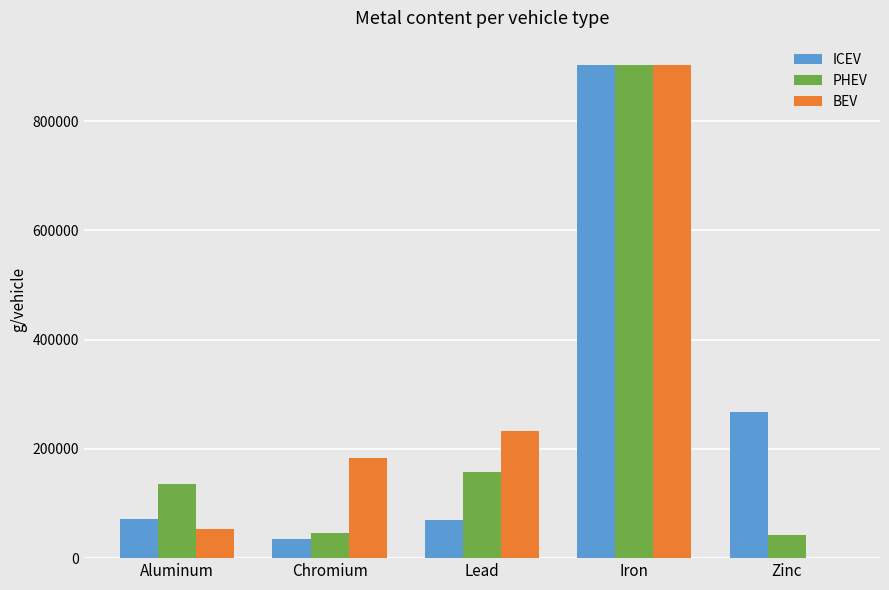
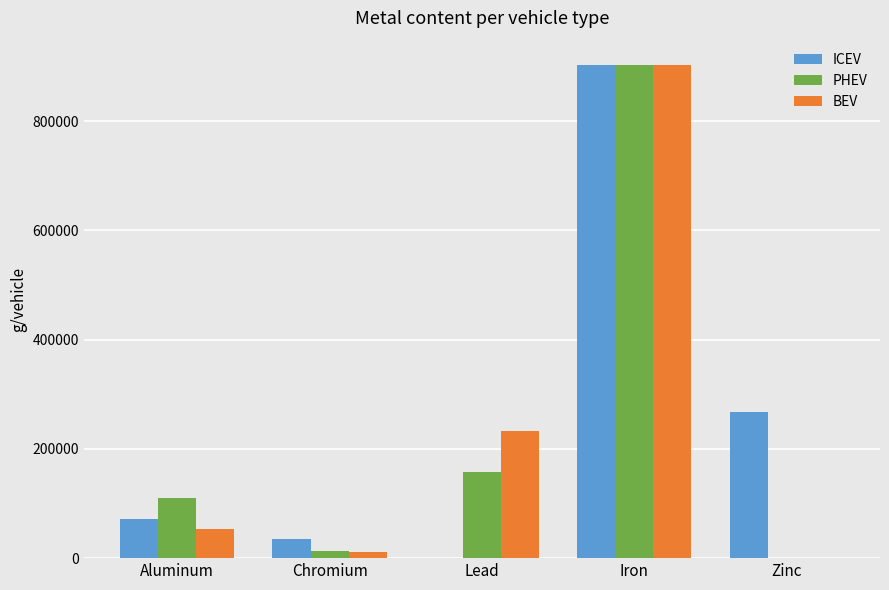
  {
    "ICEV": {
      "Aluminum": 70000,
      "Chromium": 30000,
-     "Lead": 70000,
+     "Lead": 0,
      "Iron": 900000,
      "Zinc": 270000
    },
    "PHEV": {
-     "Aluminum": 140000,
-     "Chromium": 50000,
+     "Aluminum": 110000,
+     "Chromium": 10000,
      "Lead": 160000,
      "Iron": 900000,
-     "Zinc": 40000
+     "Zinc": 0
    },
    "BEV": {
      "Aluminum": 50000,
-     "Chromium": 180000,
+     "Chromium": 10000,
      "Lead": 230000,
      "Iron": 900000
    }
  }
